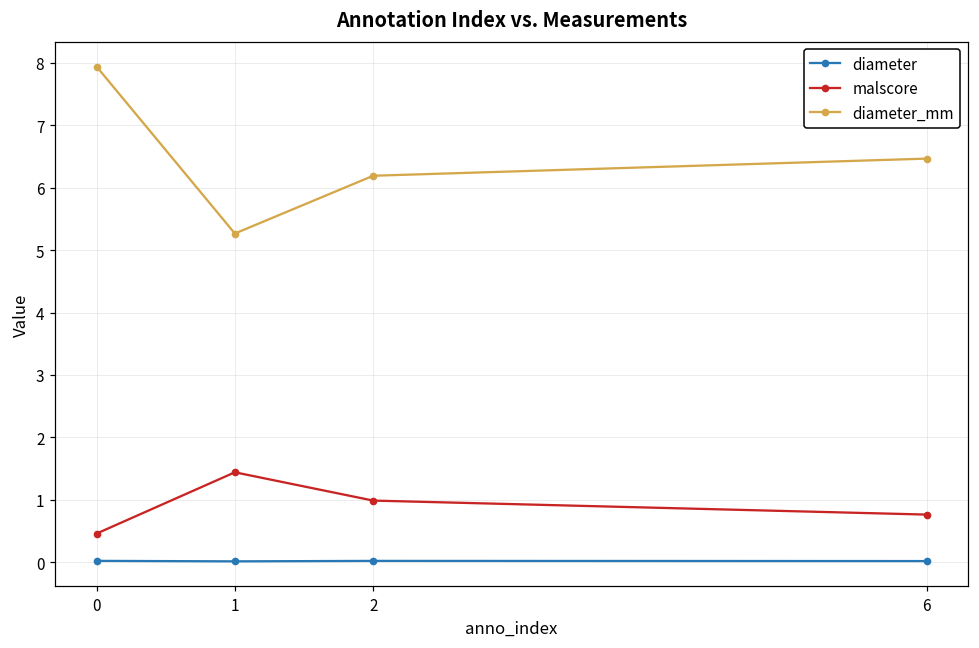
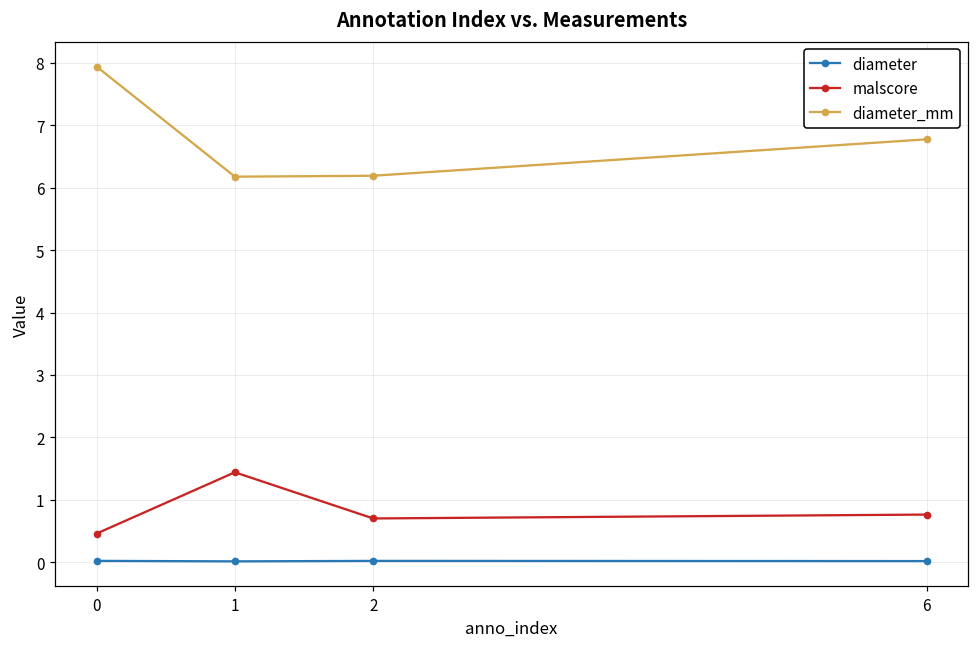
  {
    "diameter": {
      "0": 0.0,
      "1": 0.0,
      "2": 0.0,
      "6": 0.0
    },
    "malscore": {
      "0": 0.5,
      "1": 1.4,
-     "2": 1.0,
+     "2": 0.7,
      "6": 0.8
    },
    "diameter_mm": {
      "0": 7.9,
-     "1": 5.3,
+     "1": 6.2,
      "2": 6.2,
-     "6": 6.5
+     "6": 6.8
    }
  }
